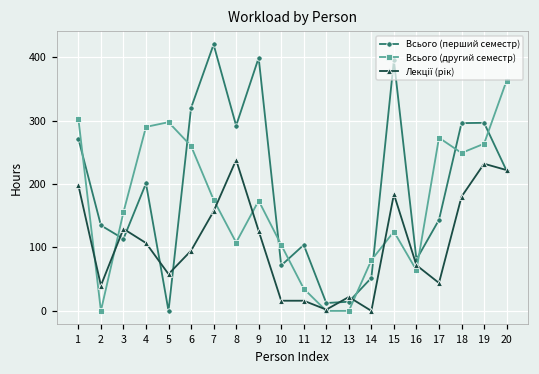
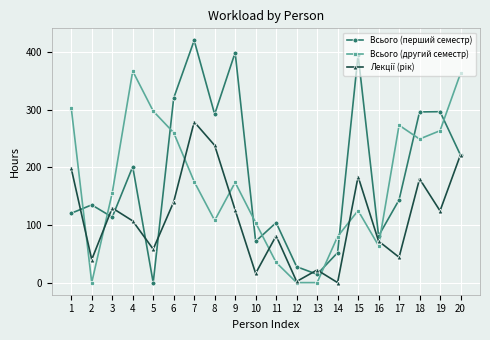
  {
    "Всього (перший семестр)": {
-     "1": 270,
+     "1": 120,
      "2": 130,
      "3": 110,
      "4": 200,
      "5": 0,
      "6": 320,
      "7": 420,
      "8": 290,
      "9": 400,
      "10": 70,
      "11": 100,
-     "12": 10,
+     "12": 30,
      "13": 10,
      "14": 50,
      "16": 80,
      "17": 140,
      "18": 300,
      "19": 300
    },
    "Всього (другий семестр)": {
      "1": 300,
      "2": 0,
      "3": 160,
-     "4": 290,
+     "4": 370,
      "5": 300,
      "6": 260,
      "7": 180,
      "8": 110,
      "9": 170,
      "10": 100,
      "11": 40,
      "13": 0,
      "14": 80,
      "15": 130,
      "16": 60,
      "17": 270,
      "18": 250,
      "19": 260
    },
    "Лекції (рік)": {
      "1": 200,
      "2": 40,
      "3": 130,
      "4": 110,
      "5": 60,
-     "6": 90,
-     "7": 160,
+     "6": 140,
+     "7": 280,
      "8": 240,
      "9": 130,
      "10": 20,
-     "11": 20,
+     "11": 80,
      "13": 20,
      "14": 0,
      "15": 180,
      "16": 70,
      "17": 40,
      "18": 180,
-     "19": 230
+     "19": 120
    }
  }
